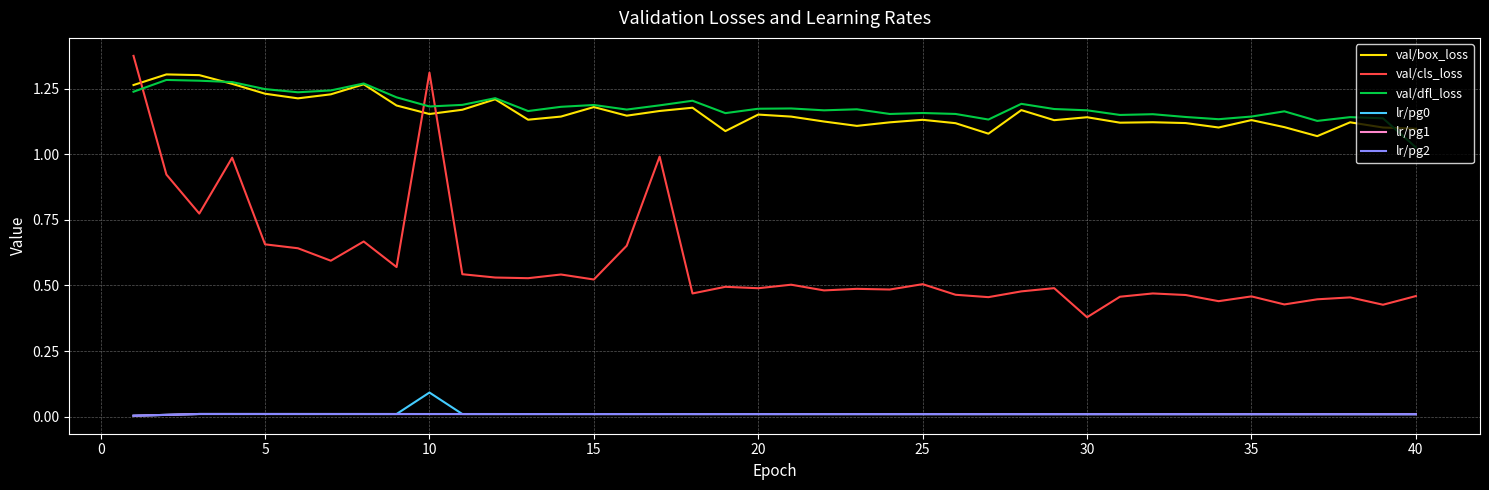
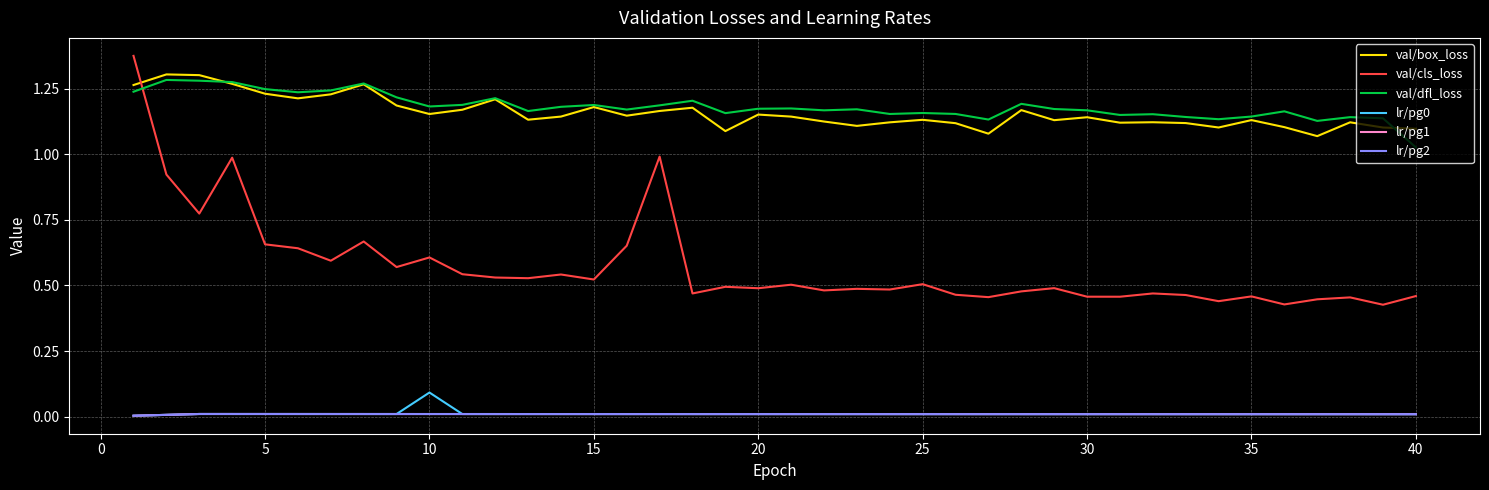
  {
    "val/box_loss": {
      "5": 1.23,
      "10": 1.15,
      "20": 1.15,
      "25": 1.13,
      "30": 1.14,
      "35": 1.13
    },
    "val/cls_loss": {
      "5": 0.66,
-     "10": 1.31,
+     "10": 0.61,
      "15": 0.52,
      "20": 0.49,
      "25": 0.50,
-     "30": 0.38,
+     "30": 0.46,
      "35": 0.46,
      "40": 0.46
    },
    "val/dfl_loss": {
      "5": 1.25,
      "10": 1.18,
      "20": 1.17,
      "25": 1.16,
      "30": 1.17,
      "35": 1.14
    },
    "lr/pg0": {
      "10": 0.09
    },
    "lr/pg2": {
      "10": 0.01
    }
  }
